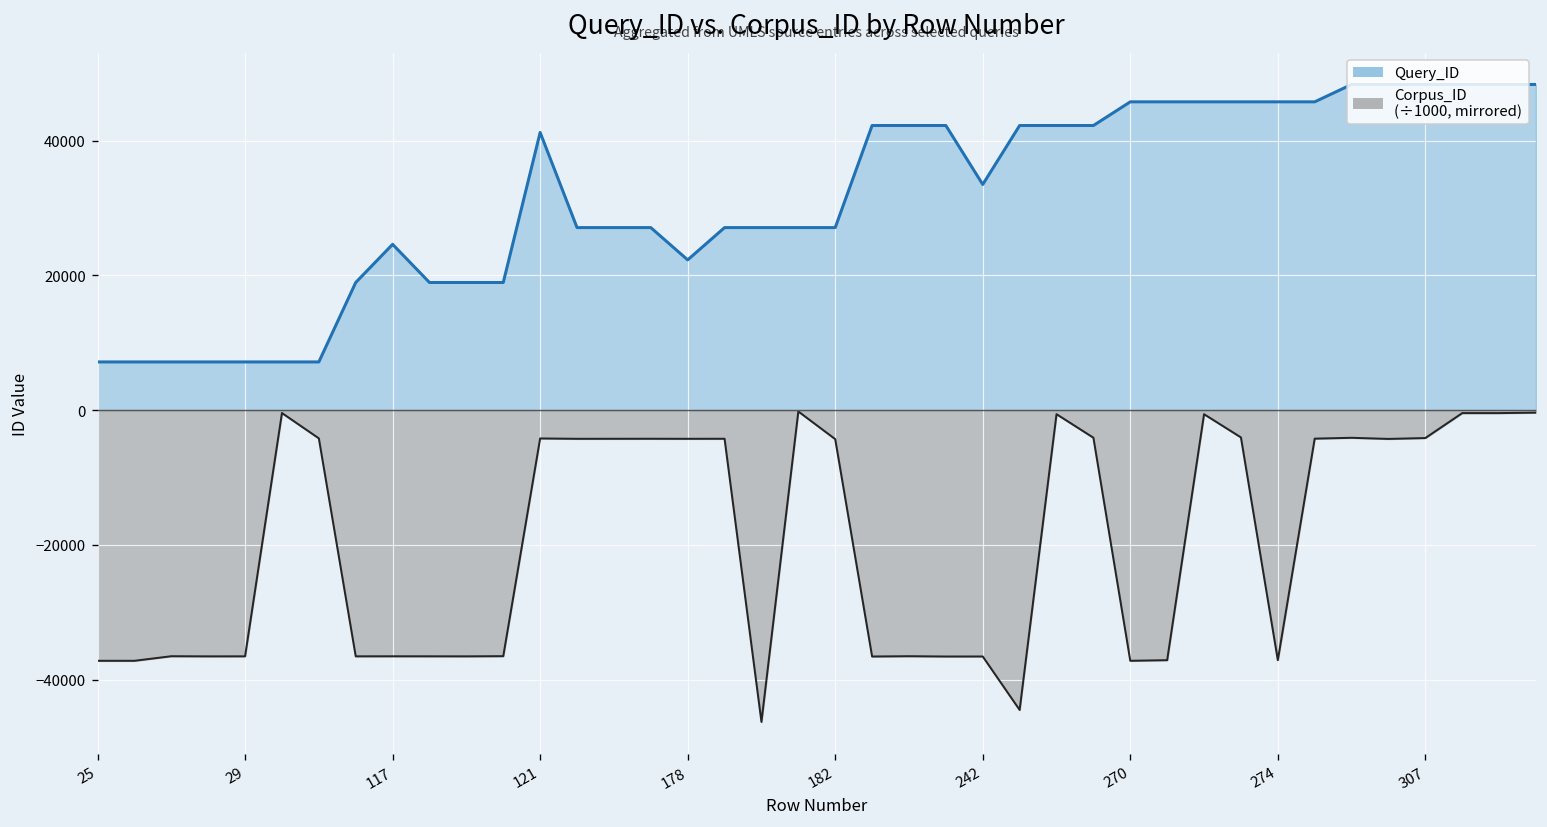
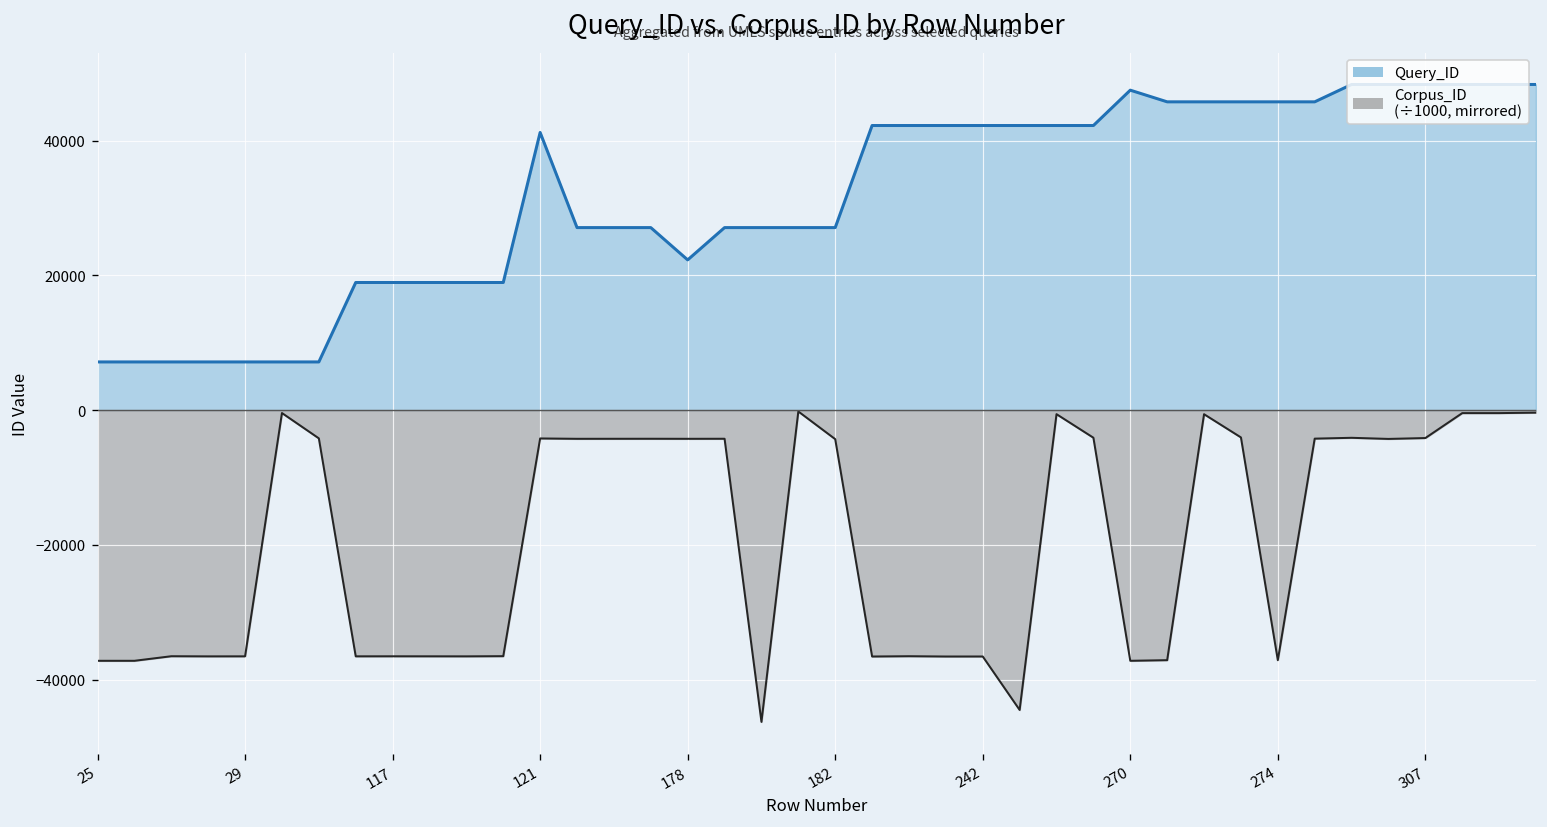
  {
    "Query_ID": {
-     "117": 25000,
+     "117": 19000,
      "121": 41000,
      "178": 22000,
      "182": 27000,
-     "242": 33000,
-     "270": 46000,
+     "242": 42000,
+     "270": 47000,
      "274": 46000
    }
  }
